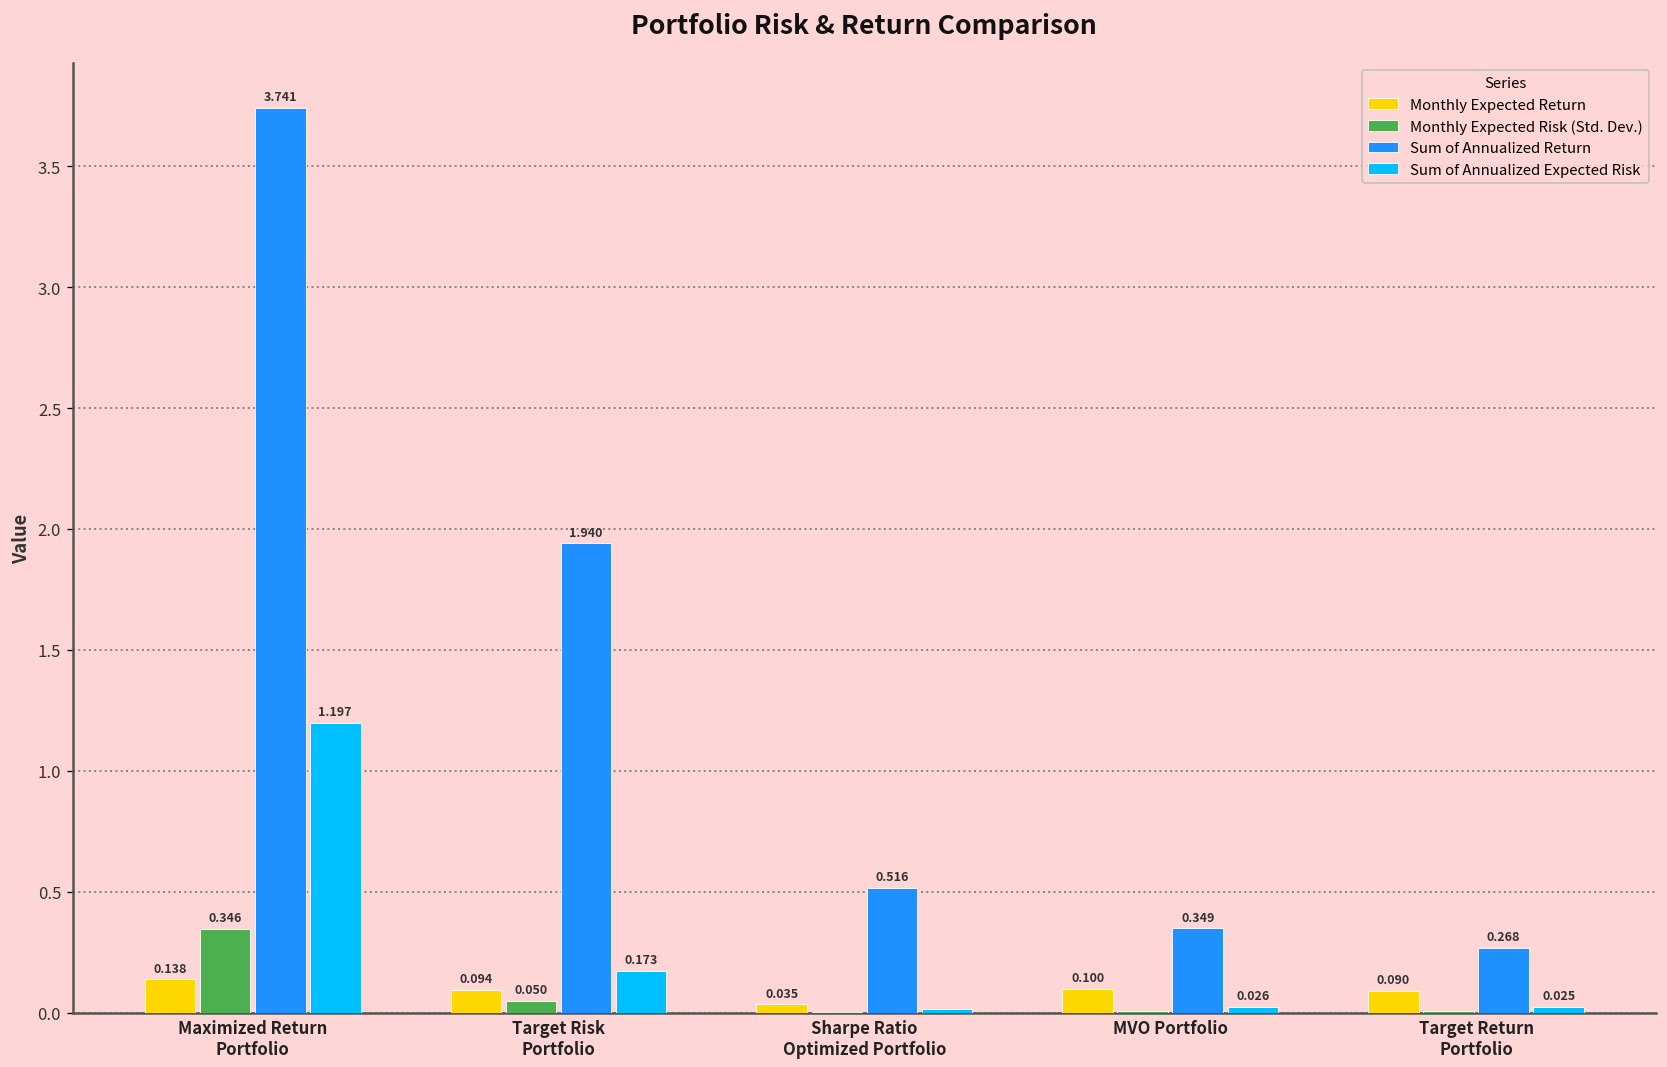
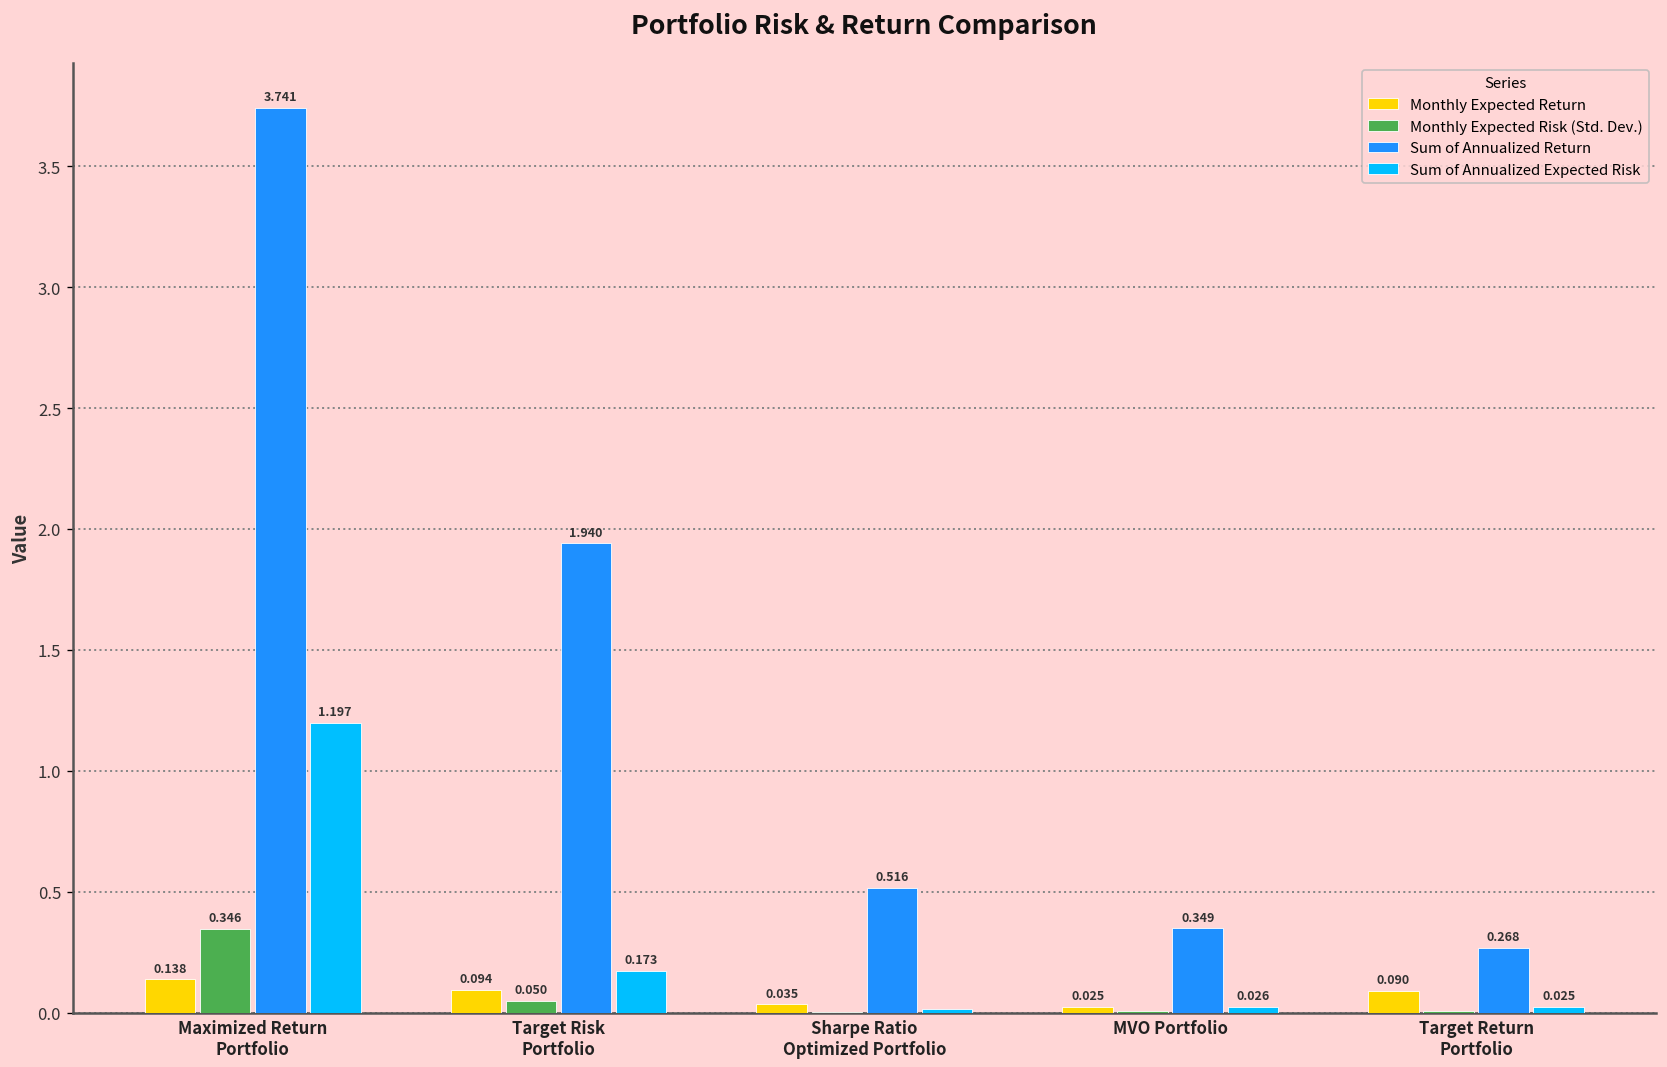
  {
    "Monthly Expected Return": {
      "Maximized Return Portfolio": 0.138,
      "Target Risk Portfolio": 0.094,
      "Sharpe Ratio Optimized Portfolio": 0.035,
-     "MVO Portfolio": 0.100,
+     "MVO Portfolio": 0.025,
      "Target Return Portfolio": 0.090
    },
    "Monthly Expected Risk (Std. Dev.)": {
      "Maximized Return Portfolio": 0.346,
      "Target Risk Portfolio": 0.050
    }
  }
